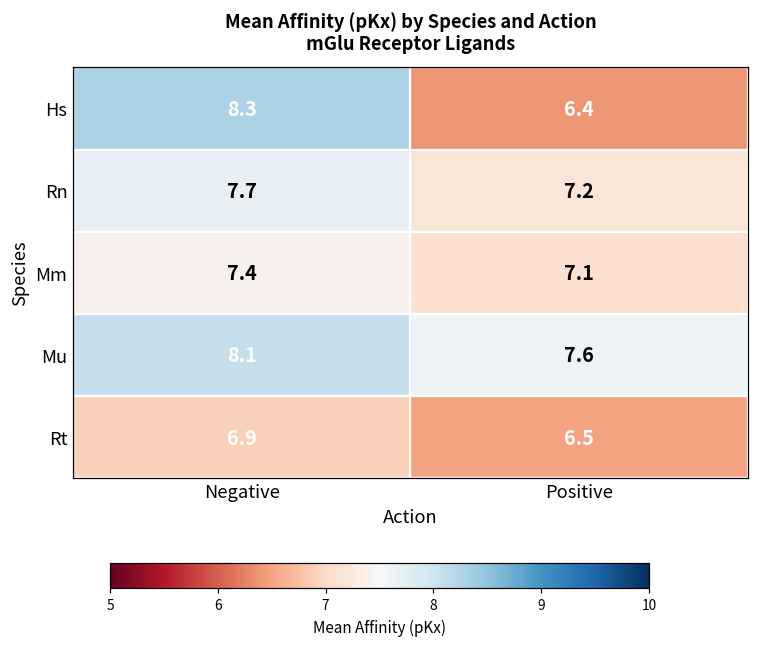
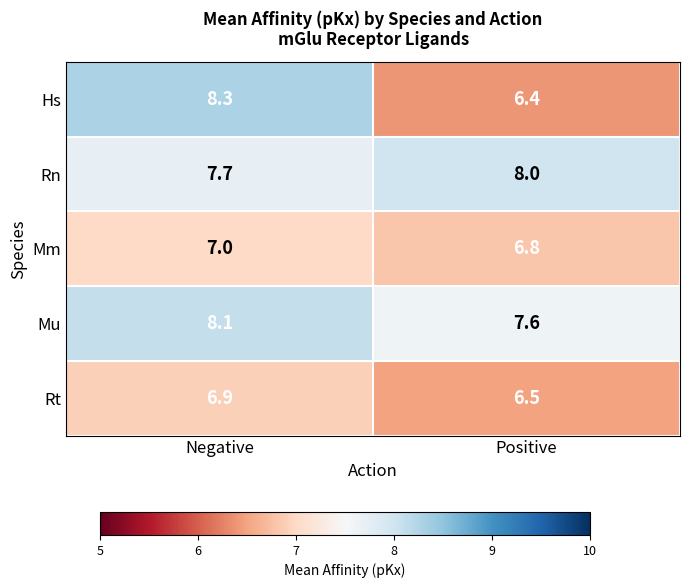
  {
    "Hs": {
      "Negative": 8.3,
      "Positive": 6.4
    },
    "Rn": {
      "Negative": 7.7,
-     "Positive": 7.2
+     "Positive": 8.0
    },
    "Mm": {
-     "Negative": 7.4,
-     "Positive": 7.1
+     "Negative": 7.0,
+     "Positive": 6.8
    },
    "Mu": {
      "Negative": 8.1,
      "Positive": 7.6
    },
    "Rt": {
      "Negative": 6.9,
      "Positive": 6.5
    }
  }
